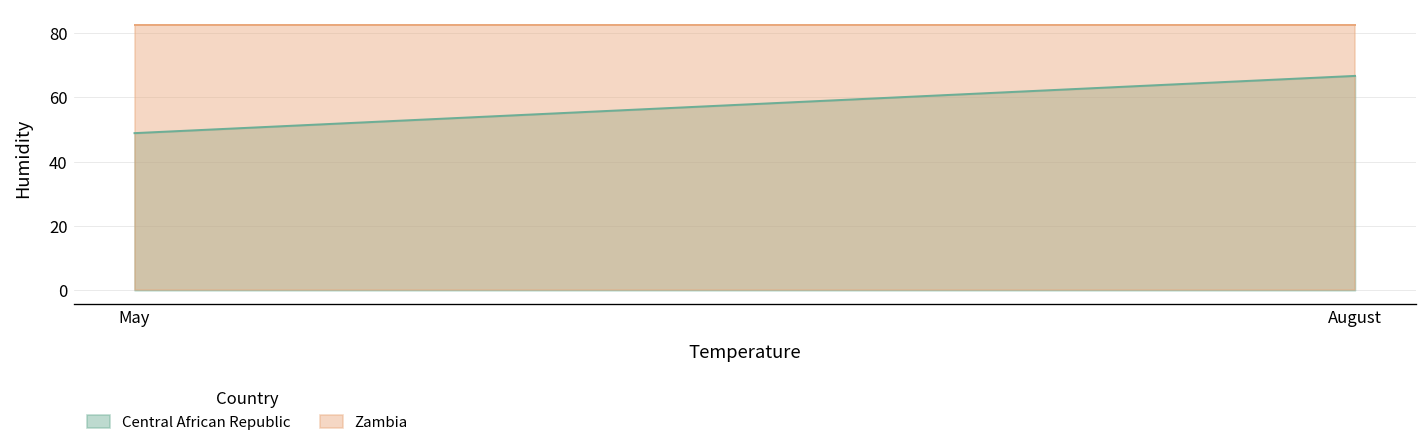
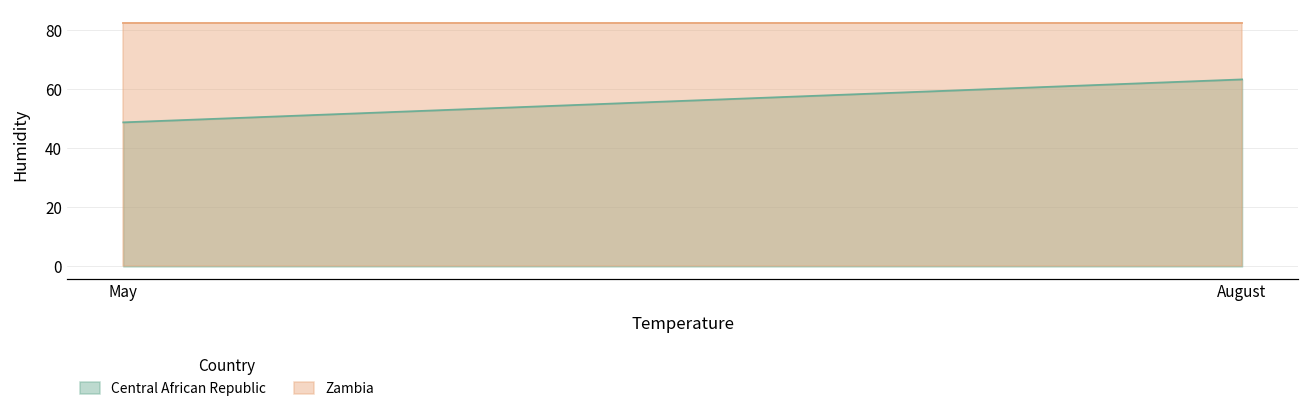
  {
    "Central African Republic": {
      "May": 49,
-     "August": 67
+     "August": 63
    },
    "Zambia": {
      "May": 83,
      "August": 83
    }
  }
